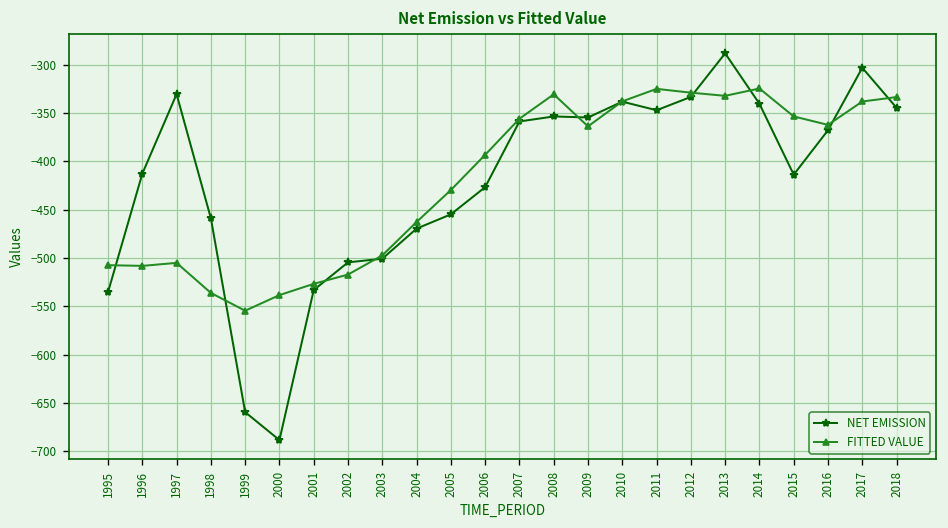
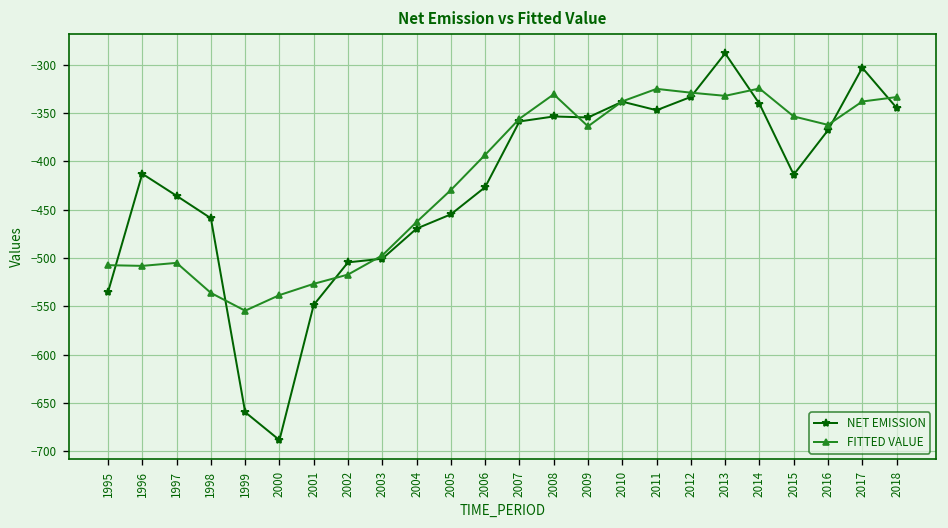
  {
    "NET EMISSION": {
      "1995": -540,
      "1996": -410,
-     "1997": -330,
+     "1997": -440,
      "1998": -460,
      "1999": -660,
      "2000": -690,
-     "2001": -530,
+     "2001": -550,
      "2002": -500,
      "2003": -500,
      "2004": -470,
      "2005": -450,
      "2006": -430,
      "2008": -350,
      "2009": -350,
      "2011": -350,
      "2012": -330,
      "2013": -290,
      "2014": -340,
      "2015": -410,
      "2016": -370,
      "2017": -300,
      "2018": -340
    },
    "FITTED VALUE": {
      "1995": -510,
      "1996": -510,
      "1997": -500,
      "1998": -540,
      "1999": -550,
      "2000": -540,
      "2001": -530,
      "2002": -520,
      "2003": -500,
      "2004": -460,
      "2005": -430,
      "2006": -390,
      "2008": -330,
      "2009": -360,
      "2011": -320,
      "2012": -330,
      "2013": -330,
      "2014": -320,
      "2015": -350,
      "2016": -360,
      "2017": -340,
      "2018": -330
    }
  }
